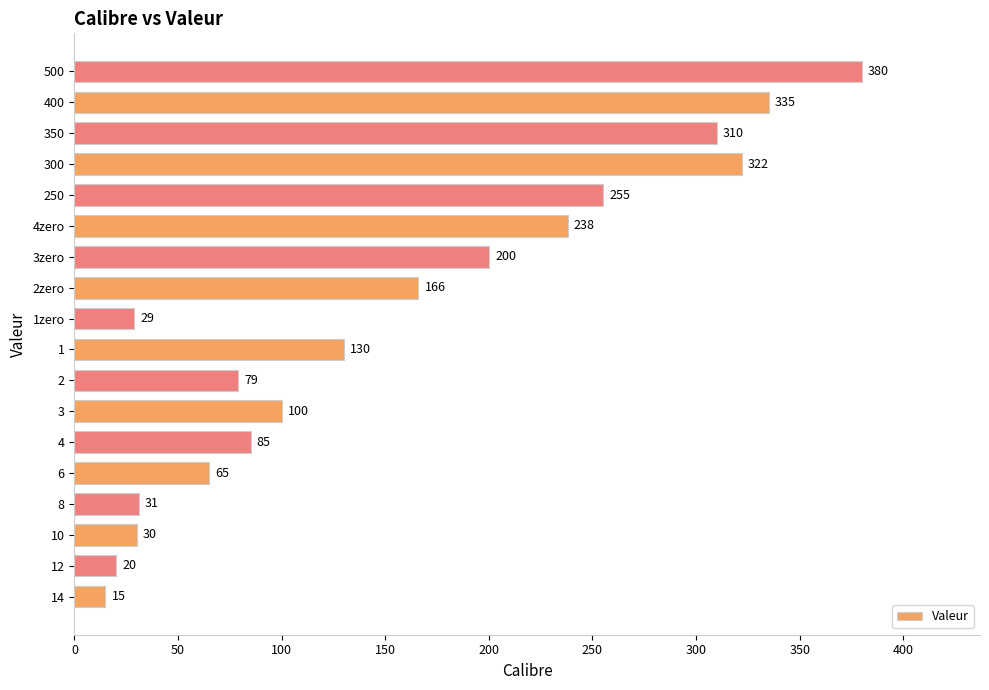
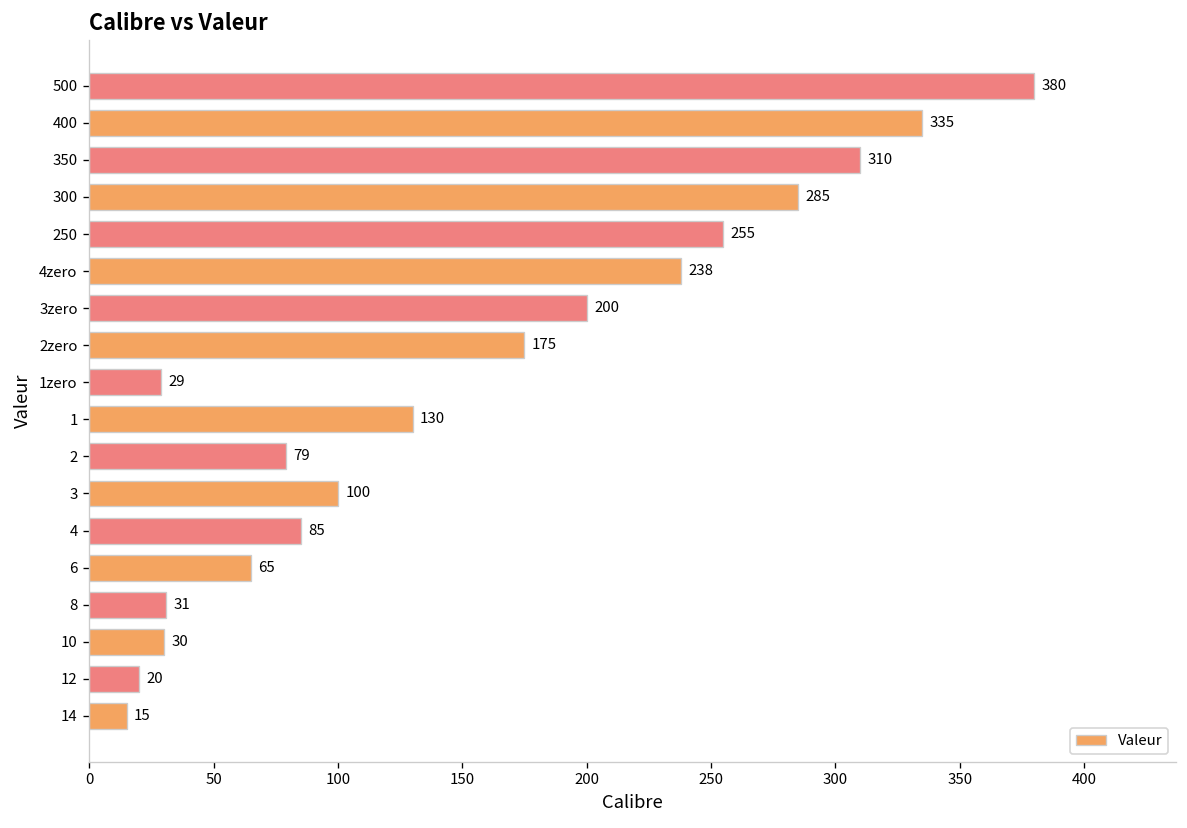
  {
    "500": 380,
    "400": 335,
    "350": 310,
-   "300": 322,
+   "300": 285,
    "250": 255,
    "4zero": 238,
    "3zero": 200,
-   "2zero": 166,
+   "2zero": 175,
    "1zero": 29,
    "1": 130,
    "2": 79,
    "3": 100,
    "4": 85,
    "6": 65,
    "8": 31,
    "10": 30,
    "12": 20,
    "14": 15
  }
